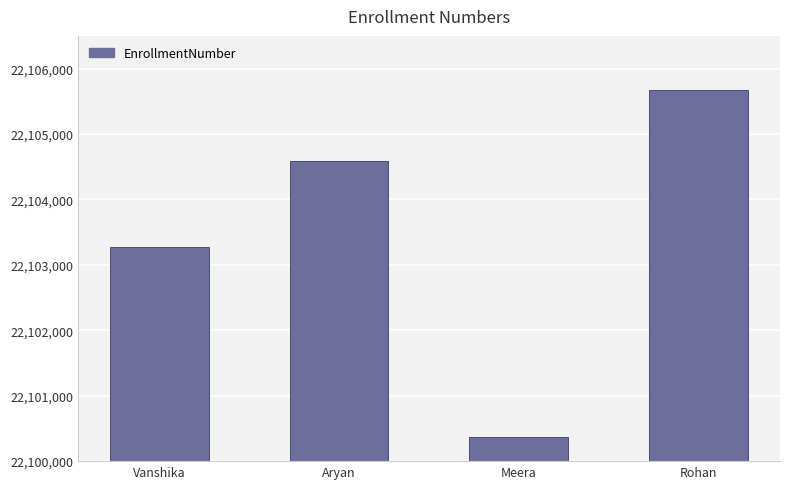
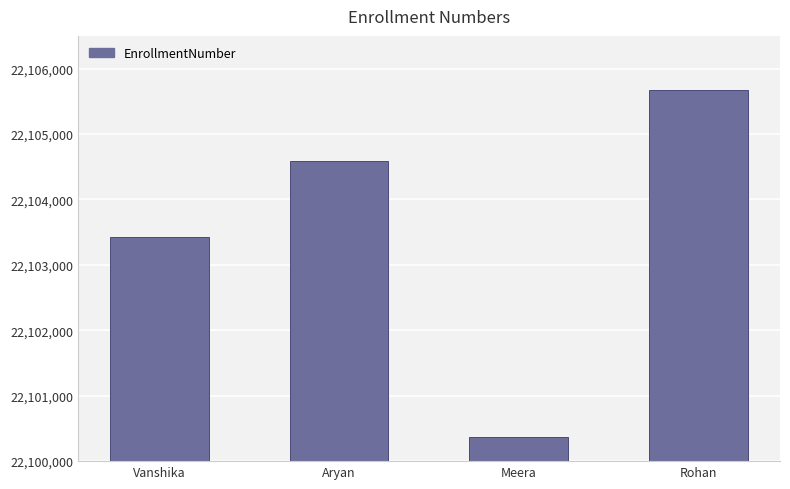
  {
-   "Vanshika": "22,103,300",
+   "Vanshika": "22,103,400",
    "Aryan": "22,104,600",
    "Meera": "22,100,400",
    "Rohan": "22,105,700"
  }
